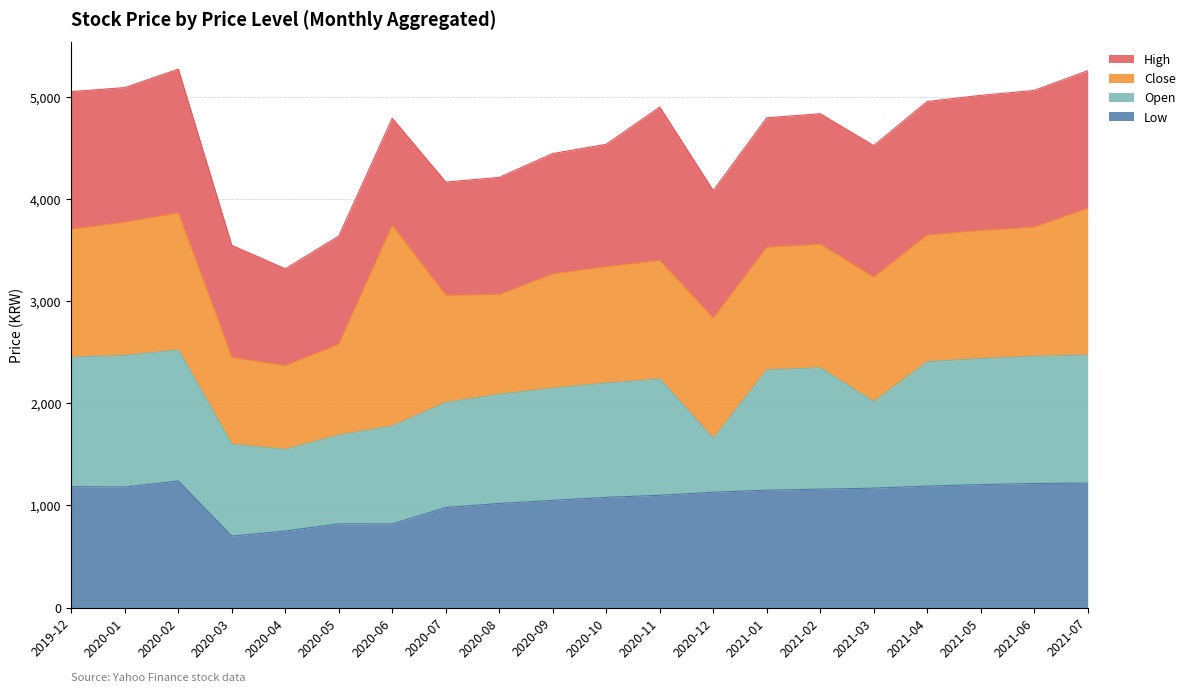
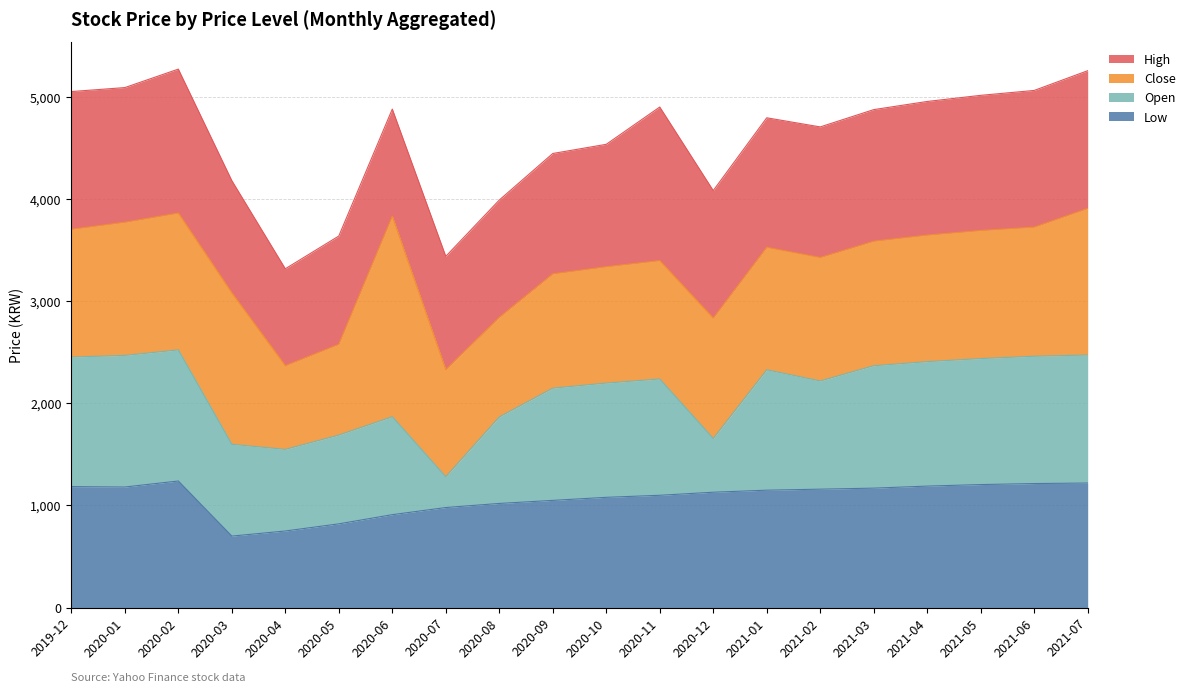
  {
    "Low": {
      "2019-12": "1,190",
      "2020-01": "1,180",
      "2020-02": "1,240",
      "2020-03": "700",
      "2020-04": "750",
      "2020-05": "820",
-     "2020-06": "820",
+     "2020-06": "910",
      "2020-07": "980",
      "2020-08": "1,020",
      "2020-09": "1,050",
      "2020-10": "1,080",
      "2020-11": "1,100",
      "2020-12": "1,130",
      "2021-01": "1,150",
      "2021-02": "1,160",
      "2021-03": "1,170",
      "2021-04": "1,190",
      "2021-05": "1,210",
      "2021-06": "1,220",
      "2021-07": "1,220"
    },
    "Open": {
      "2019-12": "1,270",
      "2020-01": "1,290",
      "2020-02": "1,290",
      "2020-03": "900",
      "2020-04": "800",
      "2020-05": "870",
      "2020-06": "960",
-     "2020-07": "1,030",
-     "2020-08": "1,070",
+     "2020-07": "300",
+     "2020-08": "850",
      "2020-09": "1,100",
      "2020-10": "1,120",
      "2020-11": "1,140",
      "2020-12": "530",
      "2021-01": "1,180",
-     "2021-02": "1,190",
-     "2021-03": "850",
+     "2021-02": "1,060",
+     "2021-03": "1,200",
      "2021-04": "1,220",
      "2021-05": "1,240",
      "2021-06": "1,250",
      "2021-07": "1,260"
    },
    "Close": {
      "2019-12": "1,250",
      "2020-01": "1,310",
      "2020-02": "1,340",
-     "2020-03": "850",
+     "2020-03": "1,480",
      "2020-04": "820",
      "2020-05": "890",
      "2020-06": "1,970",
      "2020-07": "1,050",
      "2020-08": "980",
      "2020-09": "1,120",
      "2020-10": "1,140",
      "2020-11": "1,160",
      "2020-12": "1,180",
      "2021-01": "1,200",
      "2021-02": "1,210",
      "2021-03": "1,220",
      "2021-04": "1,240",
      "2021-05": "1,260",
      "2021-06": "1,270",
      "2021-07": "1,440"
    },
    "High": {
      "2019-12": "1,350",
      "2020-01": "1,320",
      "2020-02": "1,410",
      "2020-03": "1,100",
      "2020-04": "950",
      "2020-05": "1,060",
      "2020-06": "1,050",
      "2020-07": "1,110",
      "2020-08": "1,150",
      "2020-09": "1,180",
      "2020-10": "1,200",
      "2020-11": "1,510",
      "2020-12": "1,250",
      "2021-01": "1,270",
      "2021-02": "1,280",
      "2021-03": "1,290",
      "2021-04": "1,310",
      "2021-05": "1,330",
      "2021-06": "1,340",
      "2021-07": "1,350"
    }
  }
